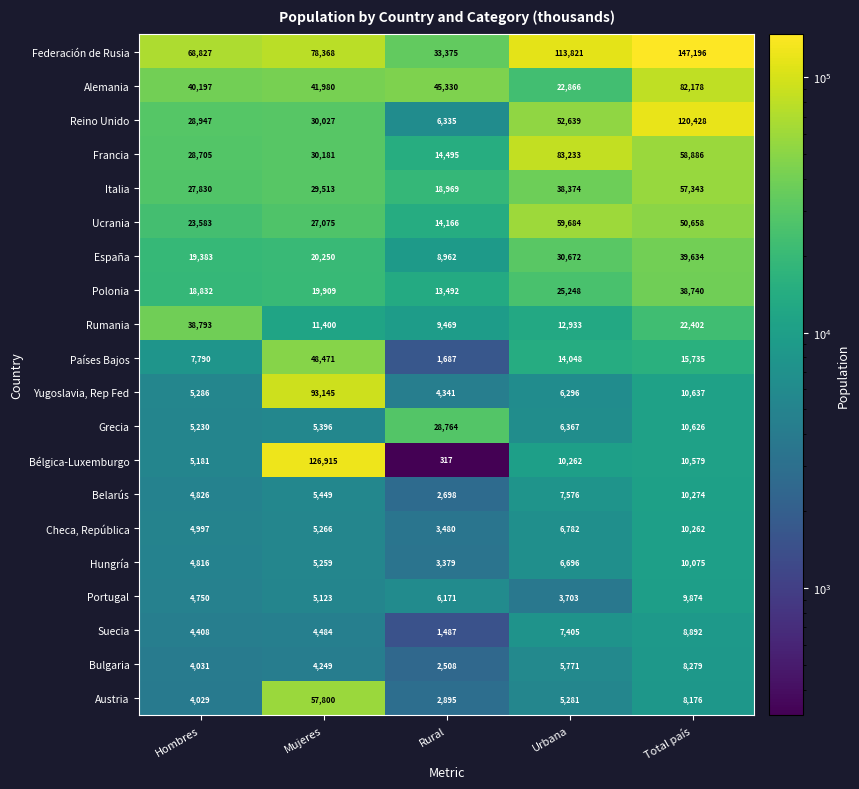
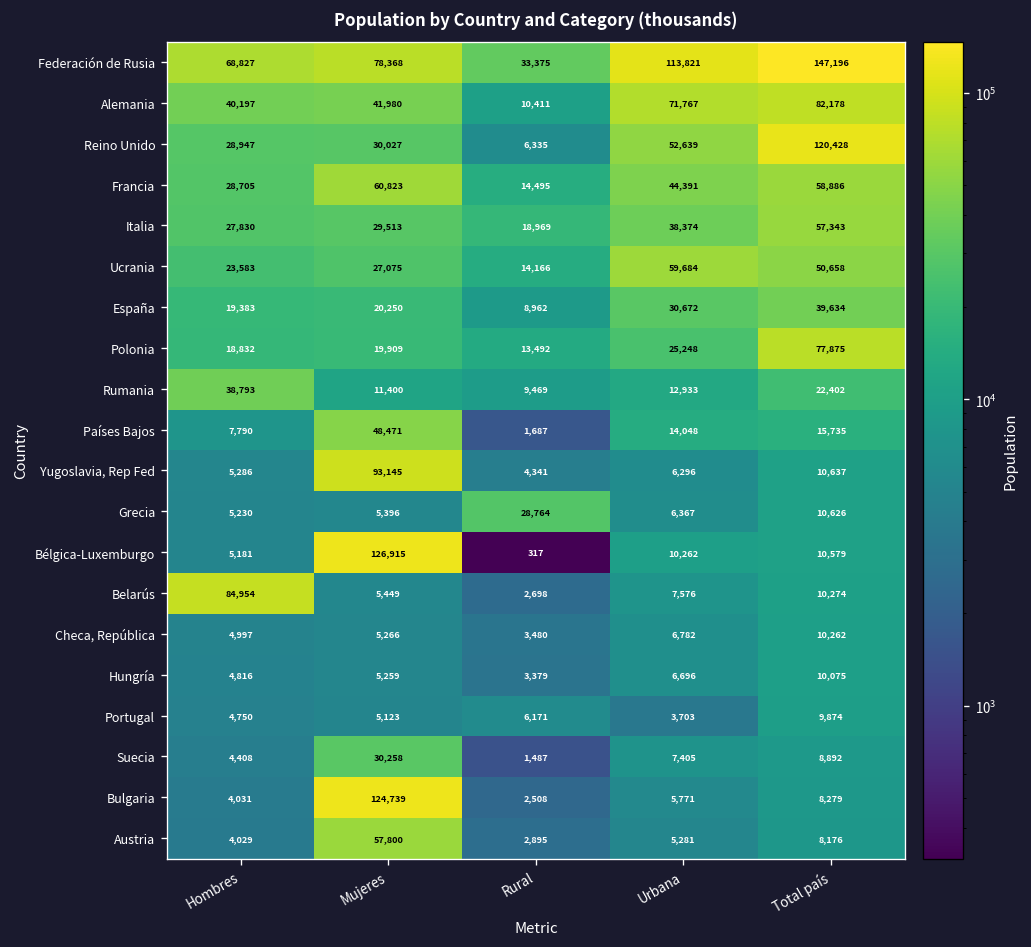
  {
    "Federación de Rusia": {
      "Hombres": "68,827",
      "Mujeres": "78,368",
      "Rural": "33,375",
      "Urbana": "113,821",
      "Total país": "147,196"
    },
    "Alemania": {
      "Hombres": "40,197",
      "Mujeres": "41,980",
-     "Rural": "45,330",
-     "Urbana": "22,866",
+     "Rural": "10,411",
+     "Urbana": "71,767",
      "Total país": "82,178"
    },
    "Reino Unido": {
      "Hombres": "28,947",
      "Mujeres": "30,027",
      "Rural": "6,335",
      "Urbana": "52,639",
      "Total país": "120,428"
    },
    "Francia": {
      "Hombres": "28,705",
-     "Mujeres": "30,181",
+     "Mujeres": "60,823",
      "Rural": "14,495",
-     "Urbana": "83,233",
+     "Urbana": "44,391",
      "Total país": "58,886"
    },
    "Italia": {
      "Hombres": "27,830",
      "Mujeres": "29,513",
      "Rural": "18,969",
      "Urbana": "38,374",
      "Total país": "57,343"
    },
    "Ucrania": {
      "Hombres": "23,583",
      "Mujeres": "27,075",
      "Rural": "14,166",
      "Urbana": "59,684",
      "Total país": "50,658"
    },
    "España": {
      "Hombres": "19,383",
      "Mujeres": "20,250",
      "Rural": "8,962",
      "Urbana": "30,672",
      "Total país": "39,634"
    },
    "Polonia": {
      "Hombres": "18,832",
      "Mujeres": "19,909",
      "Rural": "13,492",
      "Urbana": "25,248",
-     "Total país": "38,740"
+     "Total país": "77,875"
    },
    "Rumania": {
      "Hombres": "38,793",
      "Mujeres": "11,400",
      "Rural": "9,469",
      "Urbana": "12,933",
      "Total país": "22,402"
    },
    "Países Bajos": {
      "Hombres": "7,790",
      "Mujeres": "48,471",
      "Rural": "1,687",
      "Urbana": "14,048",
      "Total país": "15,735"
    },
    "Yugoslavia, Rep Fed": {
      "Hombres": "5,286",
      "Mujeres": "93,145",
      "Rural": "4,341",
      "Urbana": "6,296",
      "Total país": "10,637"
    },
    "Grecia": {
      "Hombres": "5,230",
      "Mujeres": "5,396",
      "Rural": "28,764",
      "Urbana": "6,367",
      "Total país": "10,626"
    },
    "Bélgica-Luxemburgo": {
      "Hombres": "5,181",
      "Mujeres": "126,915",
      "Rural": "317",
      "Urbana": "10,262",
      "Total país": "10,579"
    },
    "Belarús": {
-     "Hombres": "4,826",
+     "Hombres": "84,954",
      "Mujeres": "5,449",
      "Rural": "2,698",
      "Urbana": "7,576",
      "Total país": "10,274"
    },
    "Checa, República": {
      "Hombres": "4,997",
      "Mujeres": "5,266",
      "Rural": "3,480",
      "Urbana": "6,782",
      "Total país": "10,262"
    },
    "Hungría": {
      "Hombres": "4,816",
      "Mujeres": "5,259",
      "Rural": "3,379",
      "Urbana": "6,696",
      "Total país": "10,075"
    },
    "Portugal": {
      "Hombres": "4,750",
      "Mujeres": "5,123",
      "Rural": "6,171",
      "Urbana": "3,703",
      "Total país": "9,874"
    },
    "Suecia": {
      "Hombres": "4,408",
-     "Mujeres": "4,484",
+     "Mujeres": "30,258",
      "Rural": "1,487",
      "Urbana": "7,405",
      "Total país": "8,892"
    },
    "Bulgaria": {
      "Hombres": "4,031",
-     "Mujeres": "4,249",
+     "Mujeres": "124,739",
      "Rural": "2,508",
      "Urbana": "5,771",
      "Total país": "8,279"
    },
    "Austria": {
      "Hombres": "4,029",
      "Mujeres": "57,800",
      "Rural": "2,895",
      "Urbana": "5,281",
      "Total país": "8,176"
    }
  }
